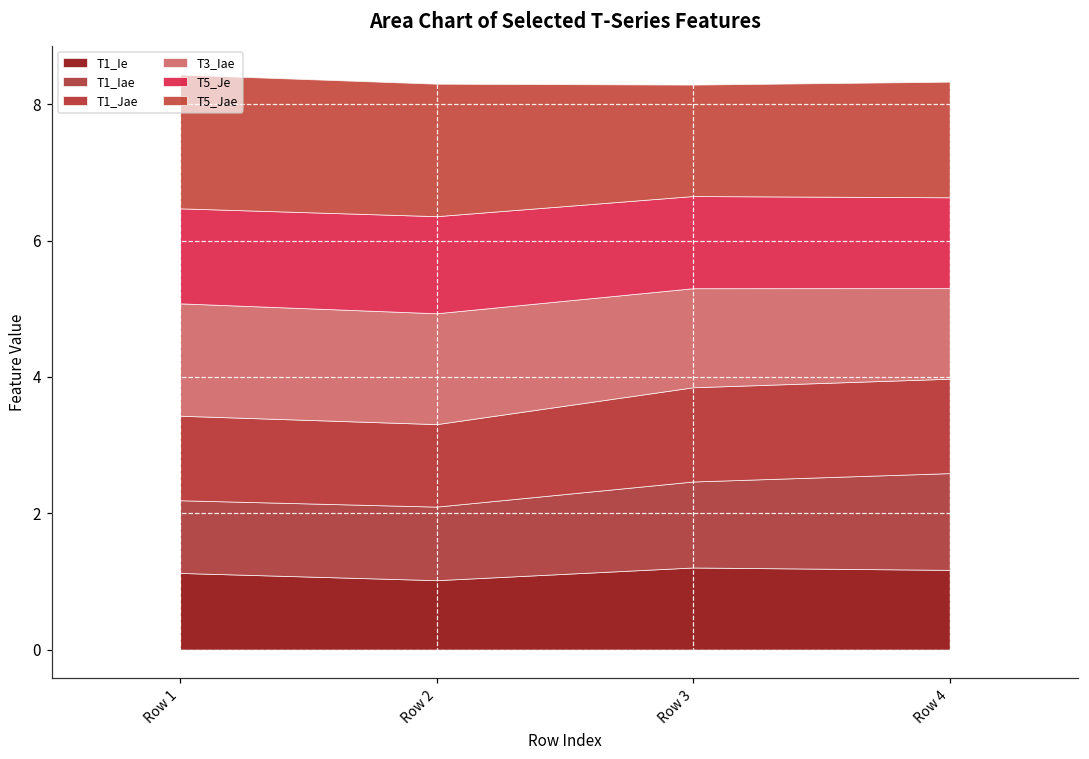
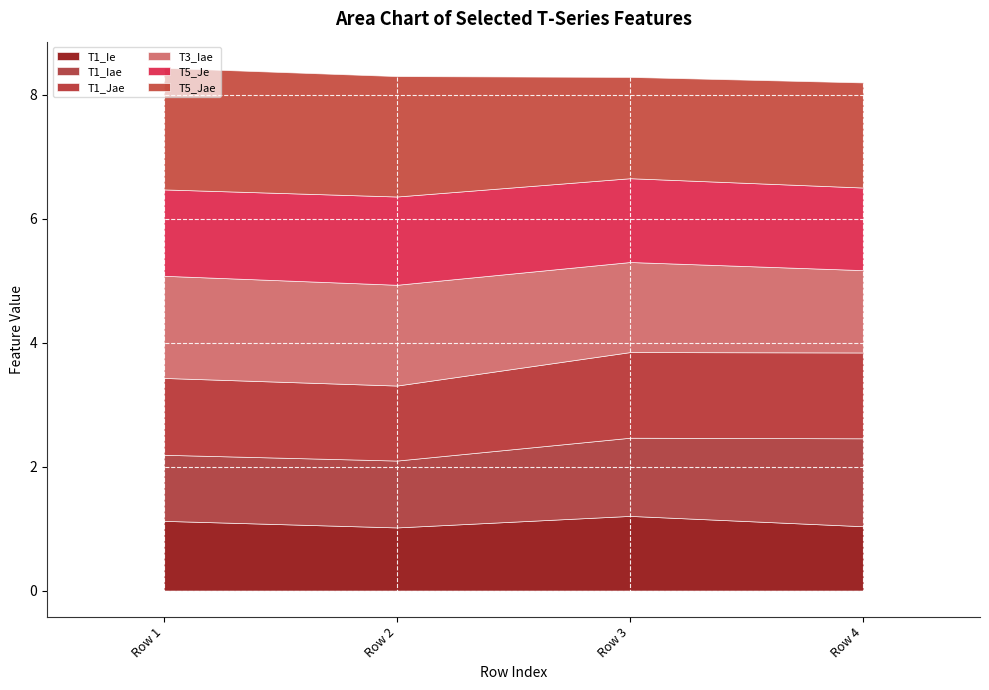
  {
    "T1_Ie": {
      "Row 1": 1.1,
      "Row 2": 1.0,
      "Row 3": 1.2,
-     "Row 4": 1.2
+     "Row 4": 1.0
    },
    "T3_Iae": {
      "Row 1": 1.6,
      "Row 2": 1.6,
      "Row 3": 1.5,
      "Row 4": 1.3
    }
  }
